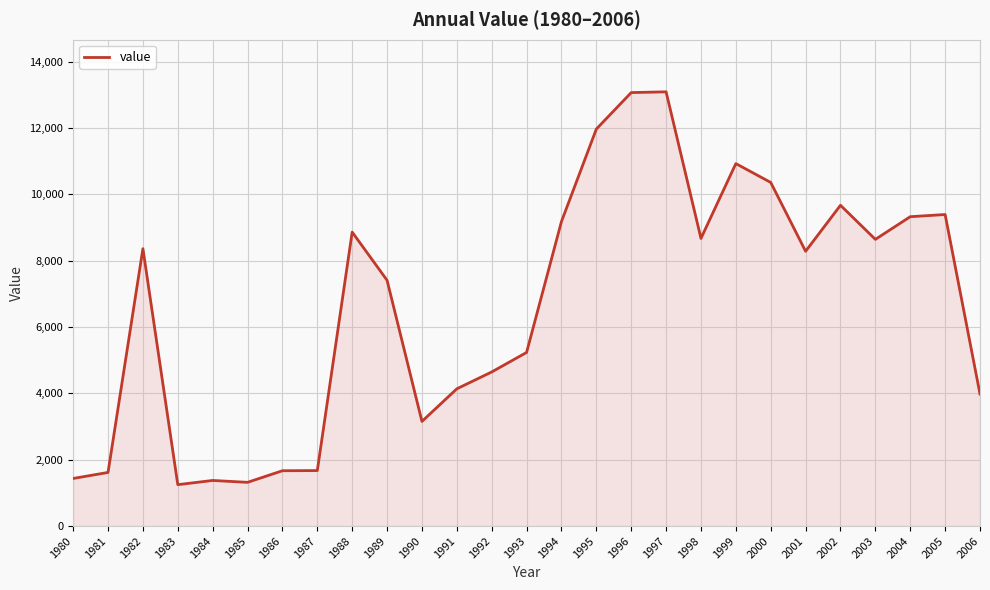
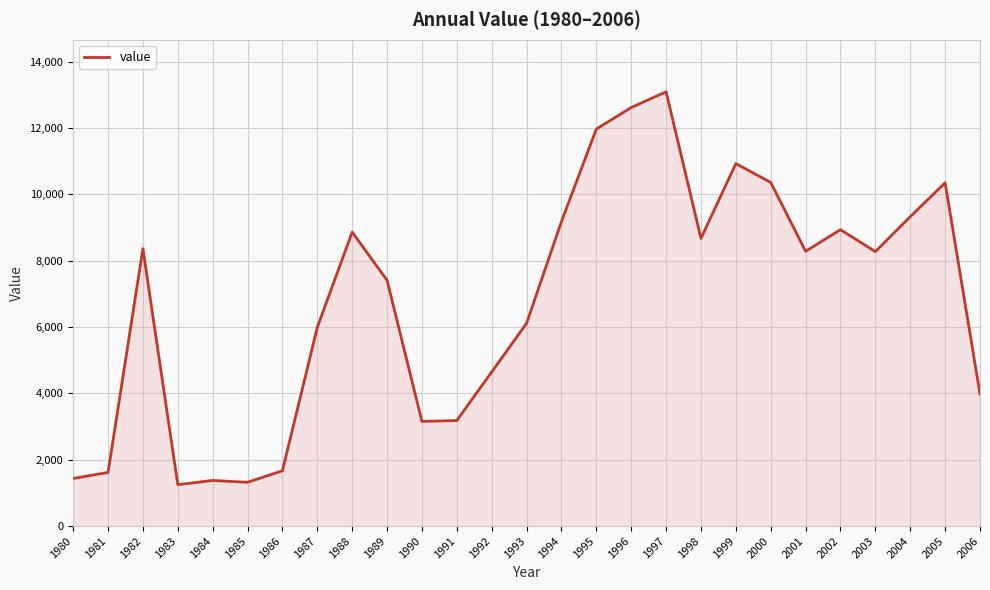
  {
    "1980": "1,400",
    "1981": "1,600",
    "1982": "8,400",
    "1983": "1,200",
    "1984": "1,400",
    "1985": "1,300",
    "1986": "1,700",
-   "1987": "1,700",
+   "1987": "6,000",
    "1988": "8,900",
    "1989": "7,400",
    "1990": "3,200",
-   "1991": "4,100",
+   "1991": "3,200",
    "1992": "4,600",
-   "1993": "5,200",
+   "1993": "6,100",
    "1994": "9,200",
    "1995": "12,000",
-   "1996": "13,100",
+   "1996": "12,600",
    "1997": "13,100",
    "1998": "8,700",
    "1999": "10,900",
    "2000": "10,400",
    "2001": "8,300",
-   "2002": "9,700",
-   "2003": "8,600",
+   "2002": "8,900",
+   "2003": "8,300",
    "2004": "9,300",
-   "2005": "9,400",
+   "2005": "10,400",
    "2006": "4,000"
  }
